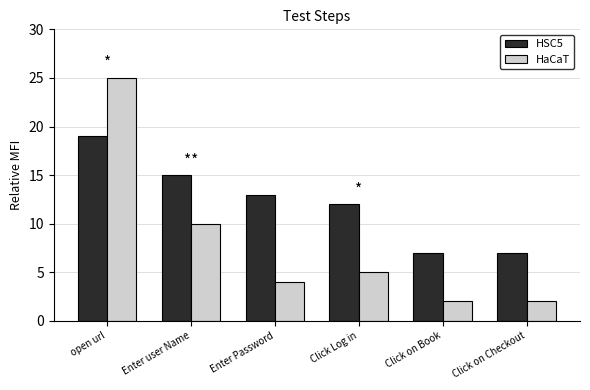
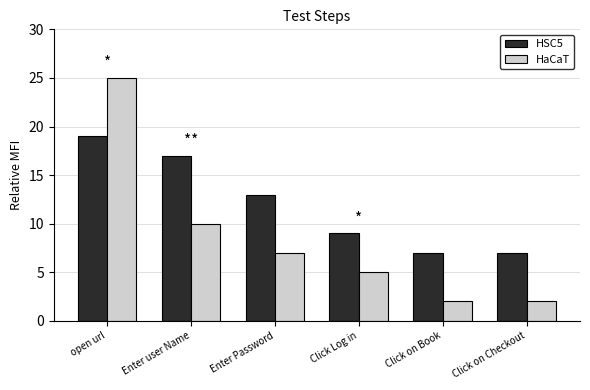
  {
    "HSC5": {
      "open url": 19,
-     "Enter user Name": 15,
+     "Enter user Name": 17,
      "Enter Password": 13,
-     "Click Log in": 12,
+     "Click Log in": 9,
      "Click on Book": 7,
      "Click on Checkout": 7
    },
    "HaCaT": {
      "open url": 25,
      "Enter user Name": 10,
-     "Enter Password": 4,
+     "Enter Password": 7,
      "Click Log in": 5,
      "Click on Book": 2,
      "Click on Checkout": 2
    }
  }
